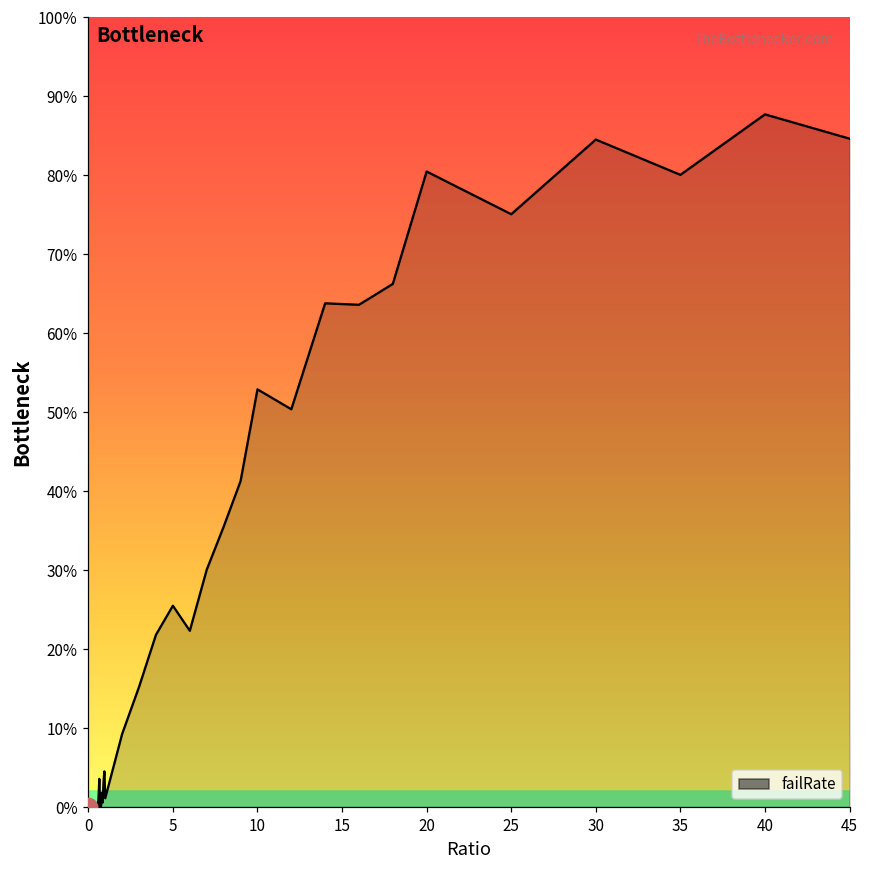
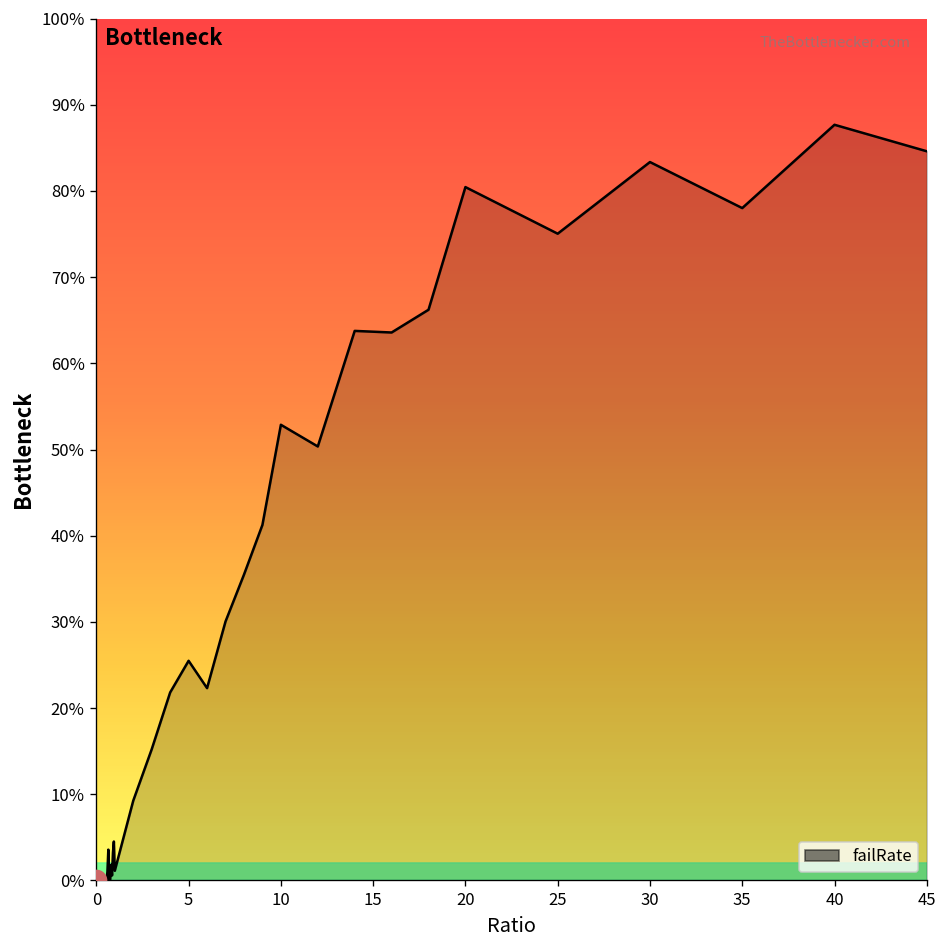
  {
    "failRate": {
      "5": "25%",
      "10": "53%",
      "20": "80%",
      "25": "75%",
-     "30": "84%",
-     "35": "80%",
+     "30": "83%",
+     "35": "78%",
      "40": "88%",
      "45": "85%"
    }
  }
